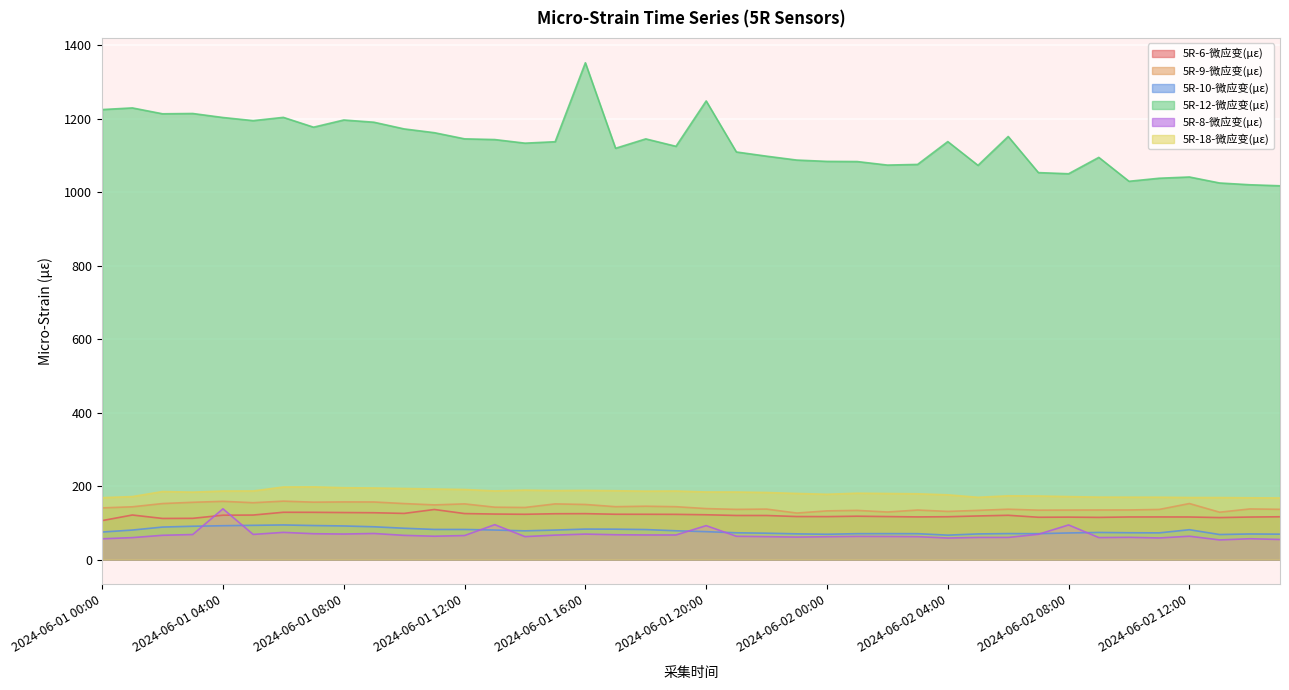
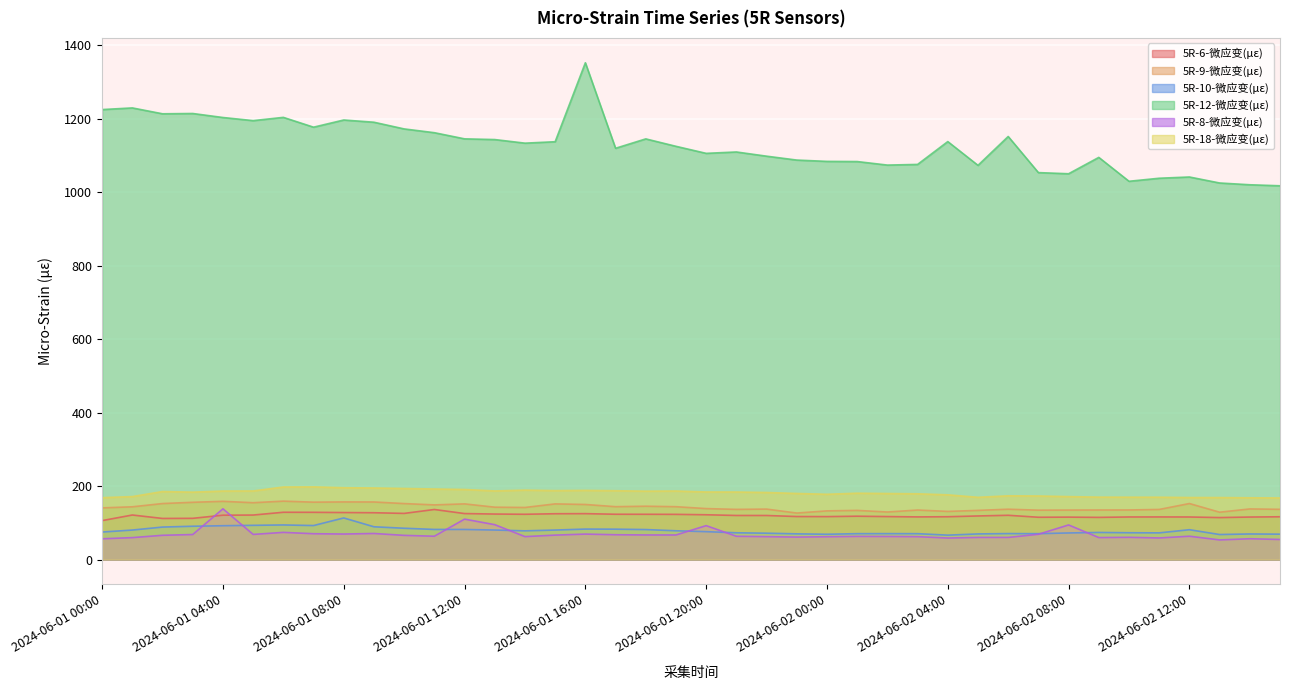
  {
    "5R-10-微应变(με)": {
      "2024-06-01 00:00": 80,
      "2024-06-01 04:00": 90,
-     "2024-06-01 08:00": 90,
+     "2024-06-01 08:00": 110,
      "2024-06-01 12:00": 80,
      "2024-06-01 16:00": 80,
      "2024-06-01 20:00": 80,
      "2024-06-02 04:00": 70,
      "2024-06-02 08:00": 70,
      "2024-06-02 12:00": 80
    },
    "5R-12-微应变(με)": {
      "2024-06-01 00:00": 1220,
      "2024-06-01 04:00": 1200,
      "2024-06-01 08:00": 1200,
      "2024-06-01 12:00": 1140,
      "2024-06-01 16:00": 1350,
-     "2024-06-01 20:00": 1250,
+     "2024-06-01 20:00": 1110,
      "2024-06-02 00:00": 1080,
      "2024-06-02 04:00": 1140,
      "2024-06-02 08:00": 1050,
      "2024-06-02 12:00": 1040
    },
    "5R-8-微应变(με)": {
      "2024-06-01 00:00": 60,
      "2024-06-01 04:00": 140,
      "2024-06-01 08:00": 70,
-     "2024-06-01 12:00": 70,
+     "2024-06-01 12:00": 110,
      "2024-06-01 16:00": 70,
      "2024-06-01 20:00": 90,
      "2024-06-02 04:00": 60,
      "2024-06-02 08:00": 90,
      "2024-06-02 12:00": 60
    }
  }
